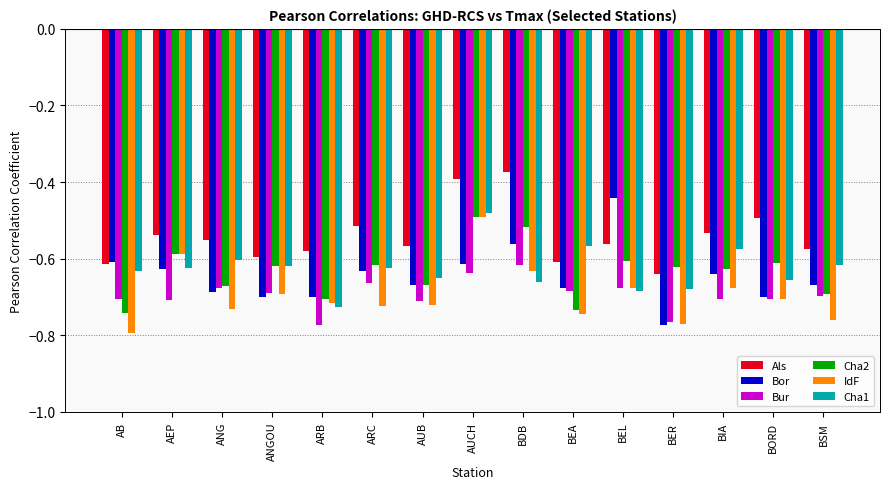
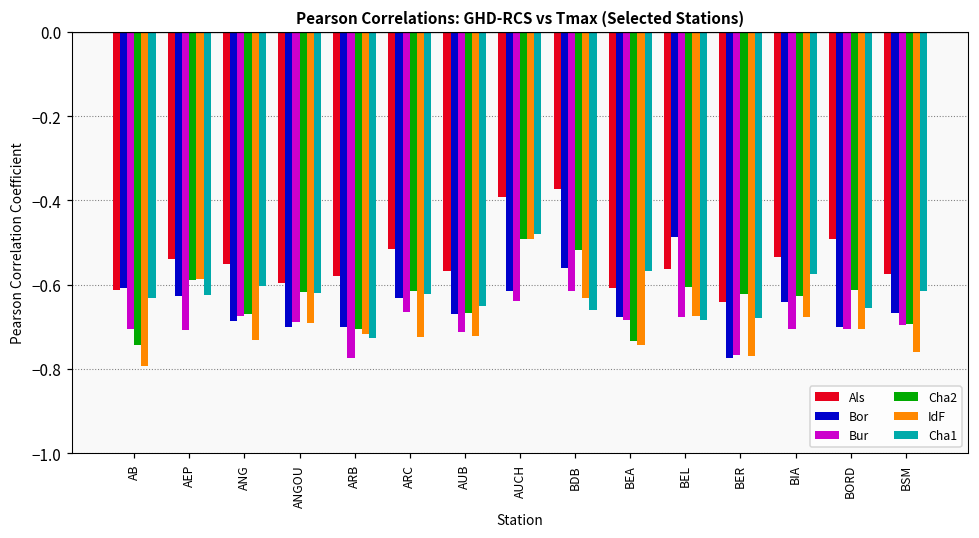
  {
    "Als": {
      "AB": -0.61,
      "AEP": -0.54,
      "ANG": -0.55,
      "ANGOU": -0.60,
      "ARB": -0.58,
      "ARC": -0.52,
      "AUB": -0.57,
      "AUCH": -0.39,
      "BDB": -0.37,
      "BEA": -0.61,
      "BEL": -0.56,
      "BER": -0.64,
      "BIA": -0.53,
      "BORD": -0.49,
      "BSM": -0.57
    },
    "Bor": {
      "AB": -0.61,
      "AEP": -0.63,
      "ANG": -0.69,
      "ANGOU": -0.70,
      "ARB": -0.70,
      "ARC": -0.63,
      "AUB": -0.67,
      "AUCH": -0.61,
      "BDB": -0.56,
      "BEA": -0.68,
-     "BEL": -0.44,
+     "BEL": -0.49,
      "BER": -0.77,
      "BIA": -0.64,
      "BORD": -0.70,
      "BSM": -0.67
    },
    "Bur": {
      "AB": -0.71,
      "AEP": -0.71,
      "ANG": -0.68,
      "ANGOU": -0.69,
      "ARB": -0.77,
      "ARC": -0.66,
      "AUB": -0.71,
      "AUCH": -0.64,
      "BDB": -0.62,
      "BEA": -0.68,
      "BEL": -0.68,
      "BER": -0.77,
      "BIA": -0.70,
      "BORD": -0.71,
      "BSM": -0.70
    },
    "Cha2": {
      "AB": -0.74,
      "AEP": -0.59,
      "ANG": -0.67,
      "ANGOU": -0.62,
      "ARB": -0.71,
      "ARC": -0.62,
      "AUB": -0.67,
      "AUCH": -0.49,
      "BDB": -0.52,
      "BEA": -0.73,
      "BEL": -0.60,
      "BER": -0.62,
      "BIA": -0.63,
      "BORD": -0.61,
      "BSM": -0.69
    },
    "IdF": {
      "AB": -0.79,
      "AEP": -0.59,
      "ANG": -0.73,
      "ANGOU": -0.69,
      "ARB": -0.72,
      "ARC": -0.72,
      "AUB": -0.72,
      "AUCH": -0.49,
      "BDB": -0.63,
      "BEA": -0.74,
      "BEL": -0.68,
      "BER": -0.77,
      "BIA": -0.68,
      "BORD": -0.71,
      "BSM": -0.76
    },
    "Cha1": {
      "AB": -0.63,
      "AEP": -0.62,
      "ANG": -0.60,
      "ANGOU": -0.62,
      "ARB": -0.73,
      "ARC": -0.62,
      "AUB": -0.65,
      "AUCH": -0.48,
      "BDB": -0.66,
      "BEA": -0.57,
      "BEL": -0.68,
      "BER": -0.68,
      "BIA": -0.57,
      "BORD": -0.66,
      "BSM": -0.62
    }
  }
